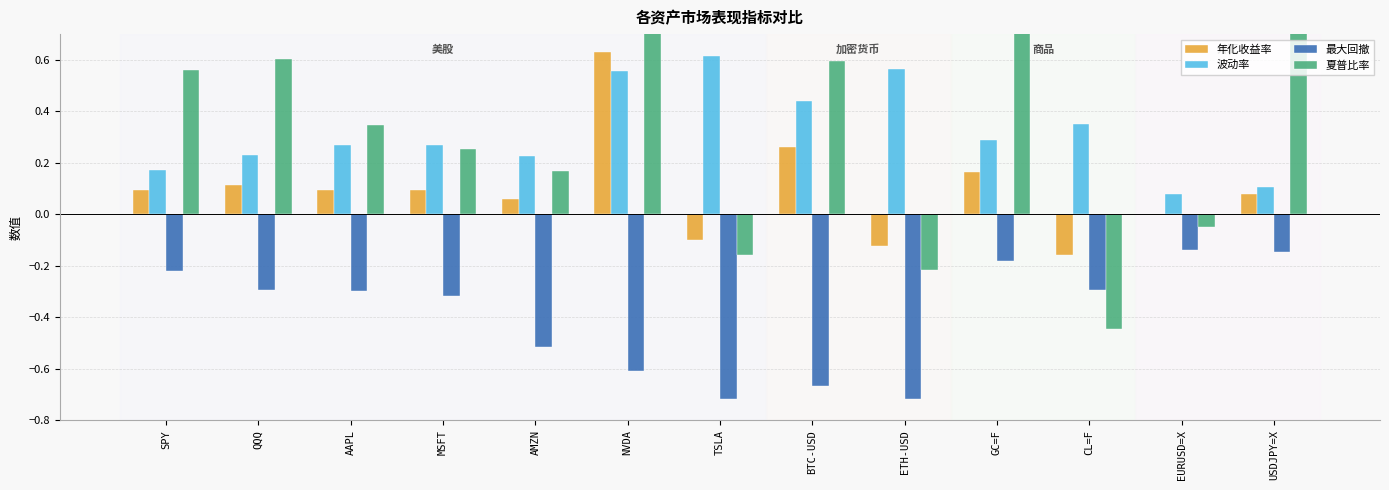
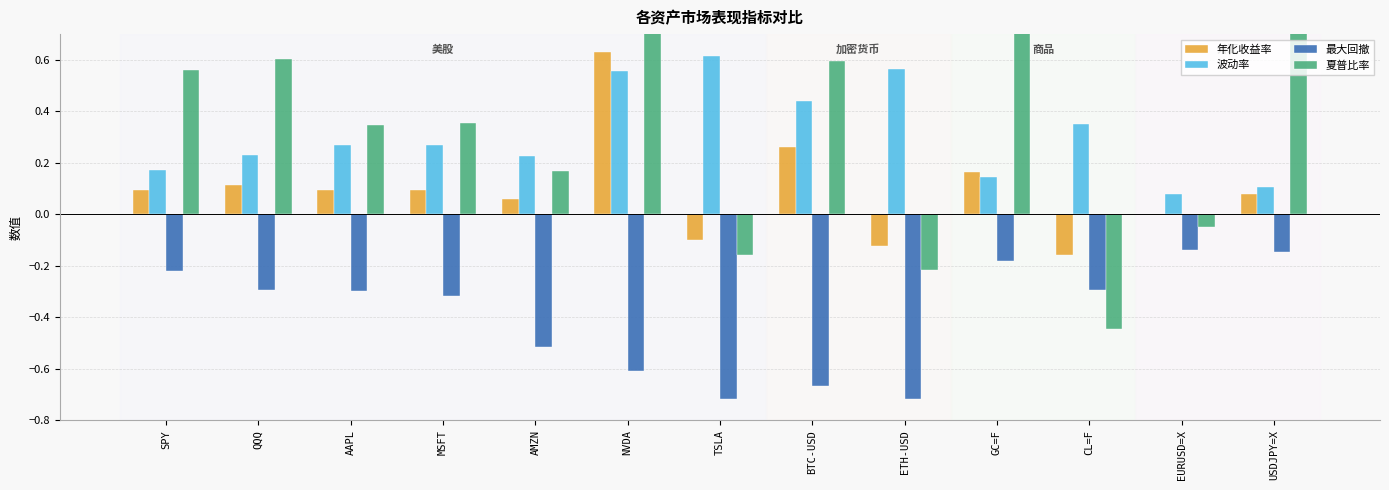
  {
    "年化收益率": {
      "SPY": 0.10,
      "QQQ": 0.11,
      "AAPL": 0.09,
      "MSFT": 0.10,
      "AMZN": 0.06,
      "NVDA": 0.63,
      "TSLA": -0.10,
      "BTC-USD": 0.26,
      "ETH-USD": -0.12,
      "GC=F": 0.16,
      "CL=F": -0.16,
      "USDJPY=X": 0.08
    },
    "波动率": {
      "SPY": 0.17,
      "QQQ": 0.23,
      "AAPL": 0.27,
      "MSFT": 0.27,
      "AMZN": 0.23,
      "NVDA": 0.56,
      "TSLA": 0.62,
      "BTC-USD": 0.44,
      "ETH-USD": 0.56,
-     "GC=F": 0.29,
+     "GC=F": 0.14,
      "CL=F": 0.35,
      "EURUSD=X": 0.08,
      "USDJPY=X": 0.11
    },
    "最大回撤": {
      "SPY": -0.22,
      "QQQ": -0.30,
      "AAPL": -0.30,
      "MSFT": -0.32,
      "AMZN": -0.52,
      "NVDA": -0.61,
      "TSLA": -0.72,
      "BTC-USD": -0.67,
      "ETH-USD": -0.72,
      "GC=F": -0.18,
      "CL=F": -0.30,
      "EURUSD=X": -0.14,
      "USDJPY=X": -0.15
    },
    "夏普比率": {
      "SPY": 0.56,
      "QQQ": 0.60,
      "AAPL": 0.35,
-     "MSFT": 0.26,
+     "MSFT": 0.36,
      "AMZN": 0.17,
      "TSLA": -0.16,
      "BTC-USD": 0.59,
      "ETH-USD": -0.22,
      "CL=F": -0.45,
      "EURUSD=X": -0.05
    }
  }
